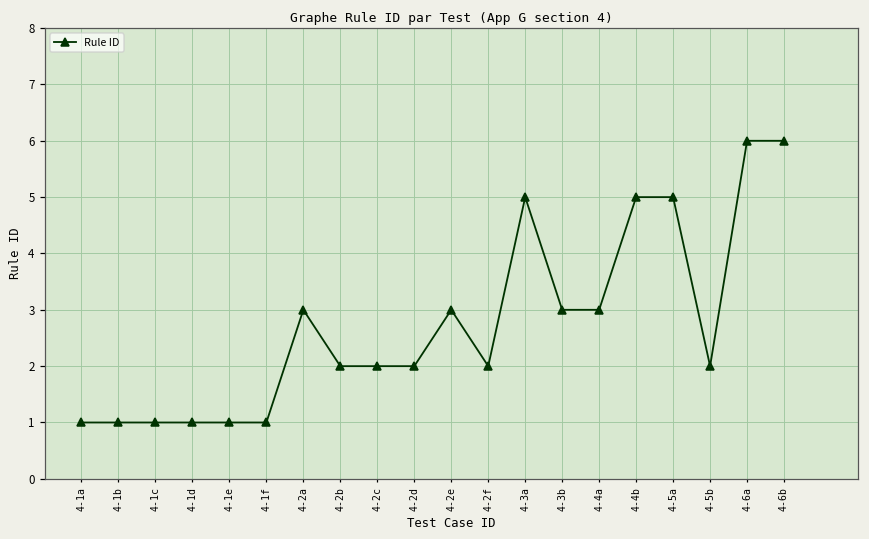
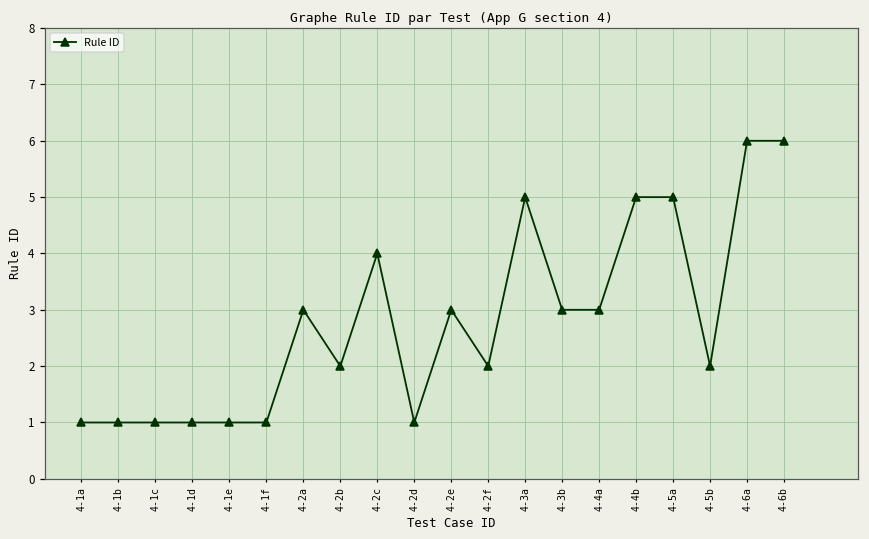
  {
    "4-1a": 1,
    "4-1b": 1,
    "4-1c": 1,
    "4-1d": 1,
    "4-1e": 1,
    "4-1f": 1,
    "4-2a": 3,
    "4-2b": 2,
-   "4-2c": 2,
-   "4-2d": 2,
+   "4-2c": 4,
+   "4-2d": 1,
    "4-2e": 3,
    "4-2f": 2,
    "4-3a": 5,
    "4-3b": 3,
    "4-4a": 3,
    "4-4b": 5,
    "4-5a": 5,
    "4-5b": 2,
    "4-6a": 6,
    "4-6b": 6
  }
